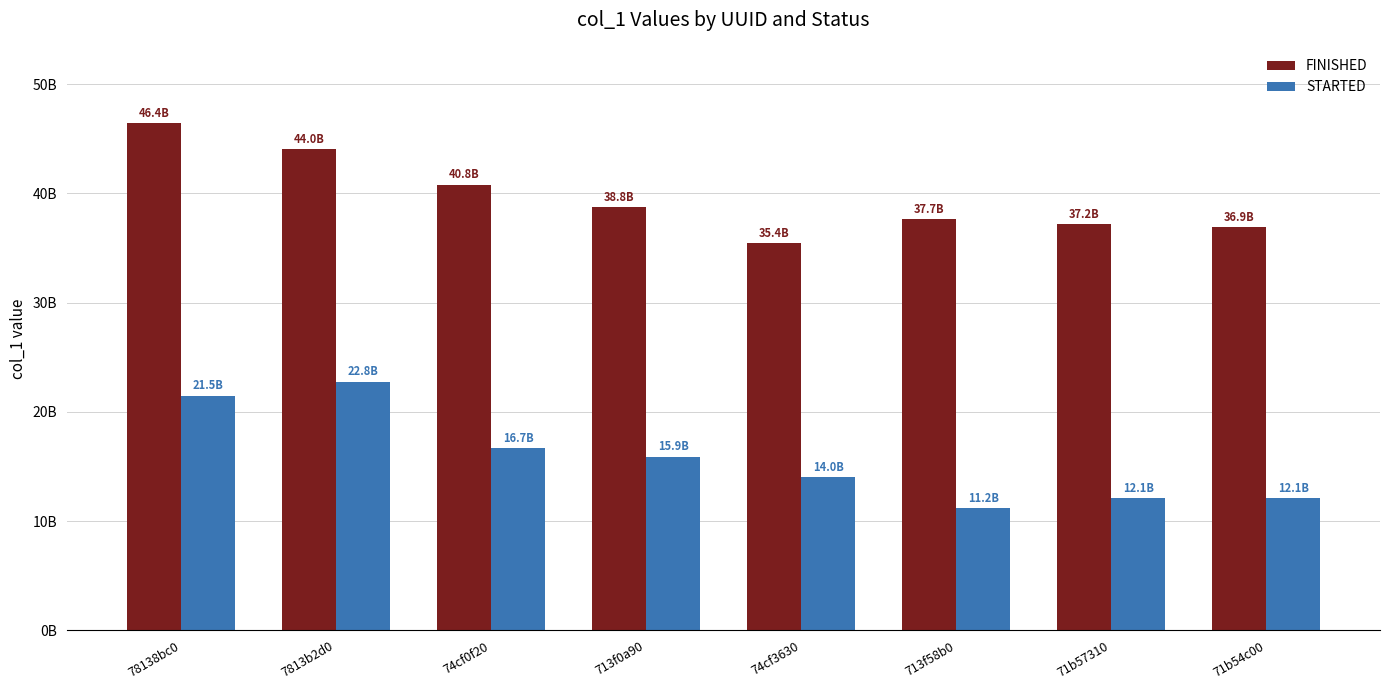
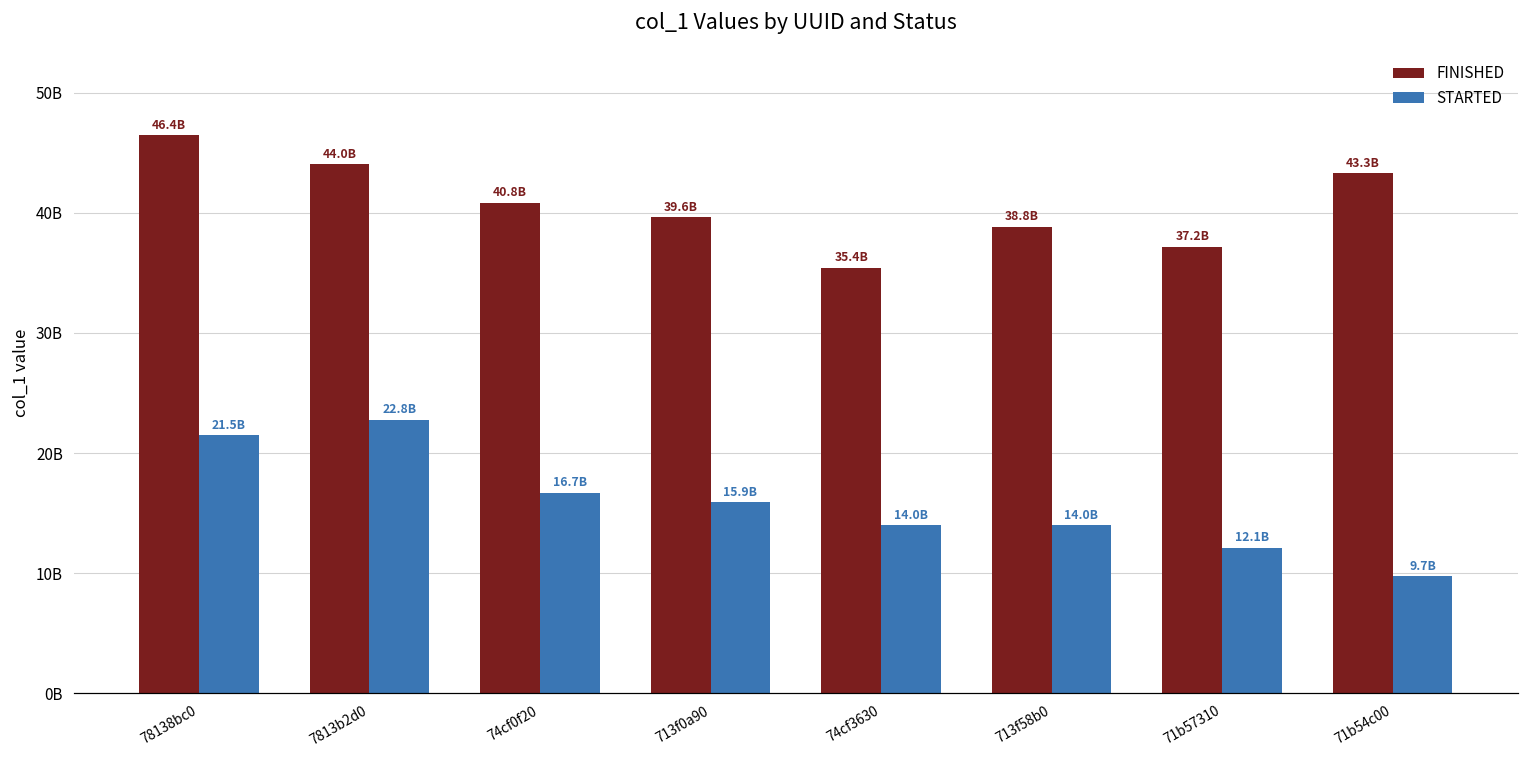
  {
    "FINISHED": {
      "78138bc0": "46.4B",
      "7813b2d0": "44.0B",
      "74cf0f20": "40.8B",
-     "713f0a90": "38.8B",
+     "713f0a90": "39.6B",
      "74cf3630": "35.4B",
-     "713f58b0": "37.7B",
+     "713f58b0": "38.8B",
      "71b57310": "37.2B",
-     "71b54c00": "36.9B"
+     "71b54c00": "43.3B"
    },
    "STARTED": {
      "78138bc0": "21.5B",
      "7813b2d0": "22.8B",
      "74cf0f20": "16.7B",
      "713f0a90": "15.9B",
      "74cf3630": "14.0B",
-     "713f58b0": "11.2B",
+     "713f58b0": "14.0B",
      "71b57310": "12.1B",
-     "71b54c00": "12.1B"
+     "71b54c00": "9.7B"
    }
  }
